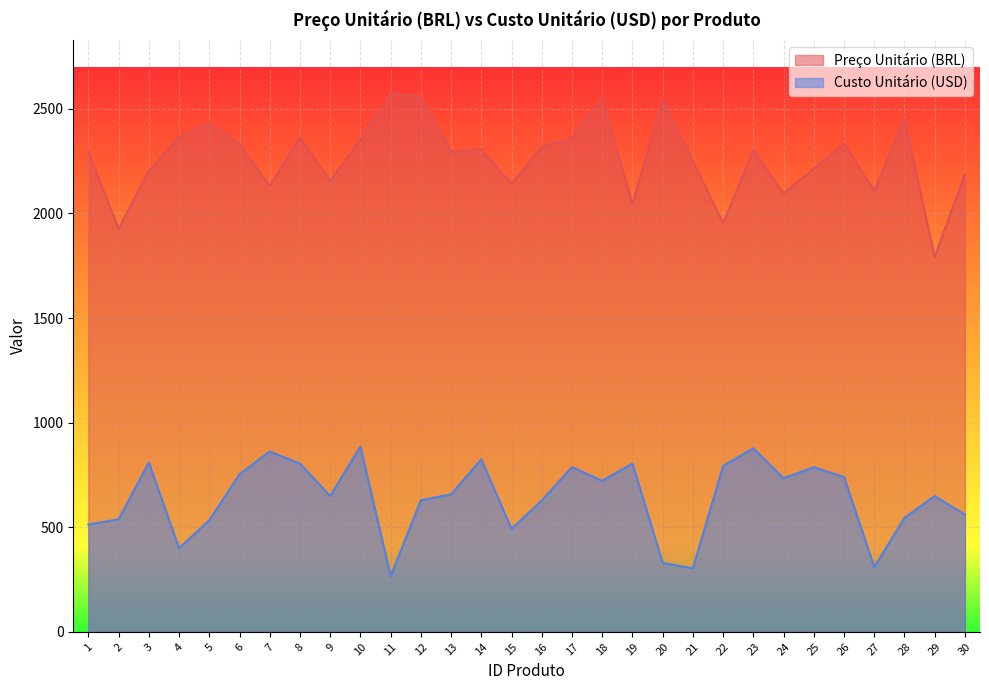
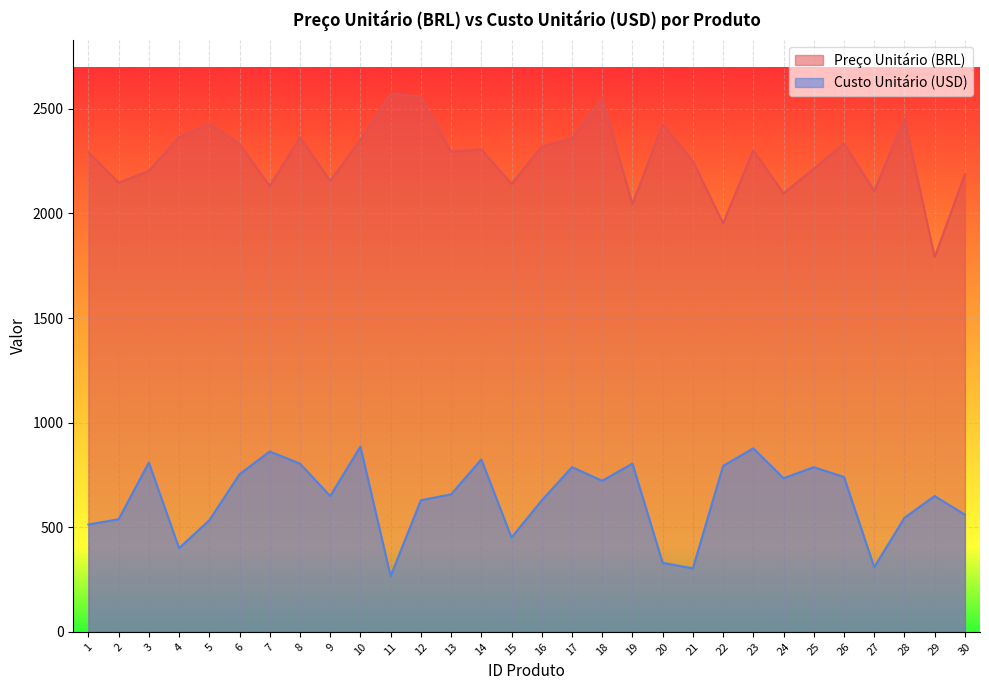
  {
    "Preço Unitário (BRL)": {
      "1": 2290,
-     "2": 1930,
+     "2": 2150,
      "3": 2200,
      "4": 2360,
      "5": 2430,
      "6": 2330,
      "7": 2130,
      "8": 2360,
      "9": 2160,
      "10": 2350,
      "11": 2570,
      "12": 2560,
      "13": 2300,
      "14": 2310,
      "15": 2140,
      "16": 2320,
      "17": 2360,
      "18": 2550,
      "19": 2040,
-     "20": 2550,
+     "20": 2430,
      "21": 2250,
      "22": 1950,
      "23": 2300,
      "24": 2100,
      "25": 2210,
      "26": 2330,
      "27": 2110,
      "28": 2450,
      "29": 1790,
      "30": 2190
    },
    "Custo Unitário (USD)": {
      "1": 510,
      "2": 540,
      "3": 810,
      "4": 400,
      "5": 530,
      "6": 750,
      "7": 860,
      "8": 800,
      "9": 650,
      "10": 890,
      "11": 270,
      "12": 630,
      "13": 660,
      "14": 820,
-     "15": 490,
+     "15": 450,
      "16": 630,
      "17": 790,
      "18": 720,
      "19": 800,
      "20": 330,
      "21": 300,
      "22": 790,
      "23": 880,
      "24": 730,
      "25": 790,
      "26": 740,
      "27": 310,
      "28": 550,
      "29": 650,
      "30": 560
    }
  }
